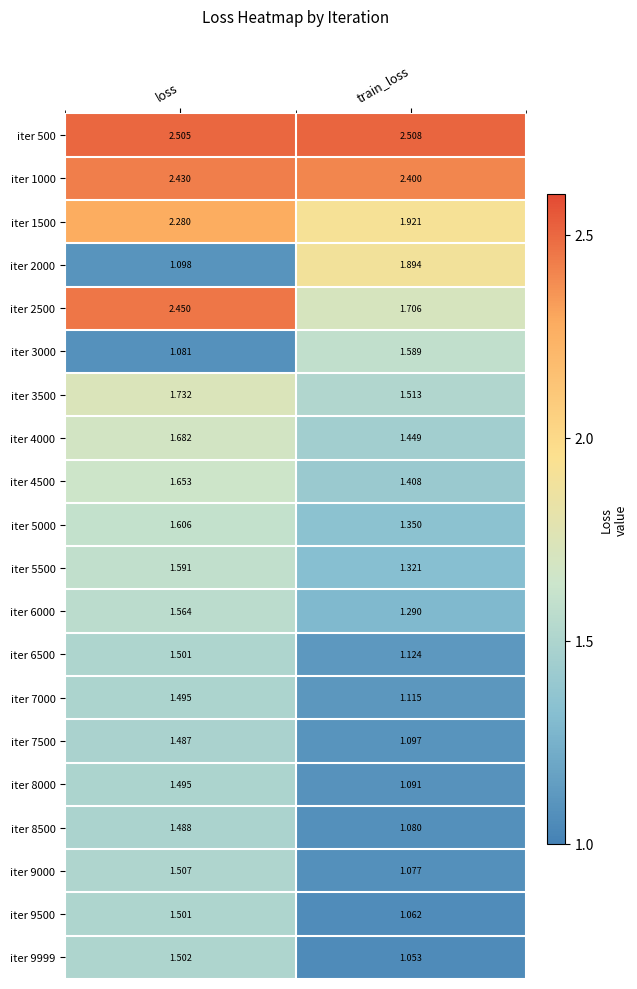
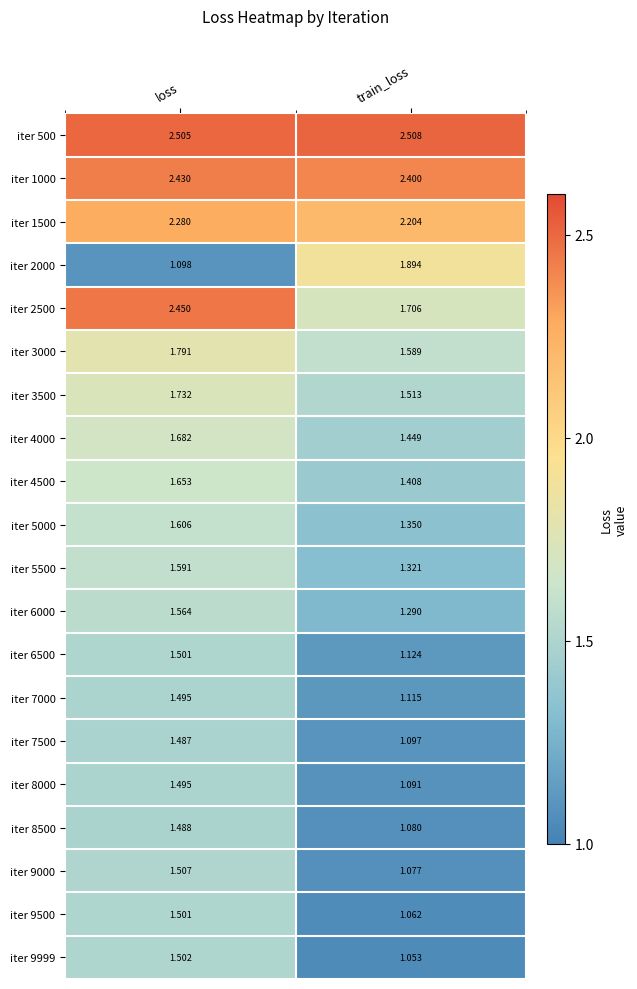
  {
    "iter 500": {
      "loss": 2.505,
      "train_loss": 2.508
    },
    "iter 1000": {
      "loss": 2.430,
      "train_loss": 2.400
    },
    "iter 1500": {
      "loss": 2.280,
-     "train_loss": 1.921
+     "train_loss": 2.204
    },
    "iter 2000": {
      "loss": 1.098,
      "train_loss": 1.894
    },
    "iter 2500": {
      "loss": 2.450,
      "train_loss": 1.706
    },
    "iter 3000": {
-     "loss": 1.081,
+     "loss": 1.791,
      "train_loss": 1.589
    },
    "iter 3500": {
      "loss": 1.732,
      "train_loss": 1.513
    },
    "iter 4000": {
      "loss": 1.682,
      "train_loss": 1.449
    },
    "iter 4500": {
      "loss": 1.653,
      "train_loss": 1.408
    },
    "iter 5000": {
      "loss": 1.606,
      "train_loss": 1.350
    },
    "iter 5500": {
      "loss": 1.591,
      "train_loss": 1.321
    },
    "iter 6000": {
      "loss": 1.564,
      "train_loss": 1.290
    },
    "iter 6500": {
      "loss": 1.501,
      "train_loss": 1.124
    },
    "iter 7000": {
      "loss": 1.495,
      "train_loss": 1.115
    },
    "iter 7500": {
      "loss": 1.487,
      "train_loss": 1.097
    },
    "iter 8000": {
      "loss": 1.495,
      "train_loss": 1.091
    },
    "iter 8500": {
      "loss": 1.488,
      "train_loss": 1.080
    },
    "iter 9000": {
      "loss": 1.507,
      "train_loss": 1.077
    },
    "iter 9500": {
      "loss": 1.501,
      "train_loss": 1.062
    },
    "iter 9999": {
      "loss": 1.502,
      "train_loss": 1.053
    }
  }
